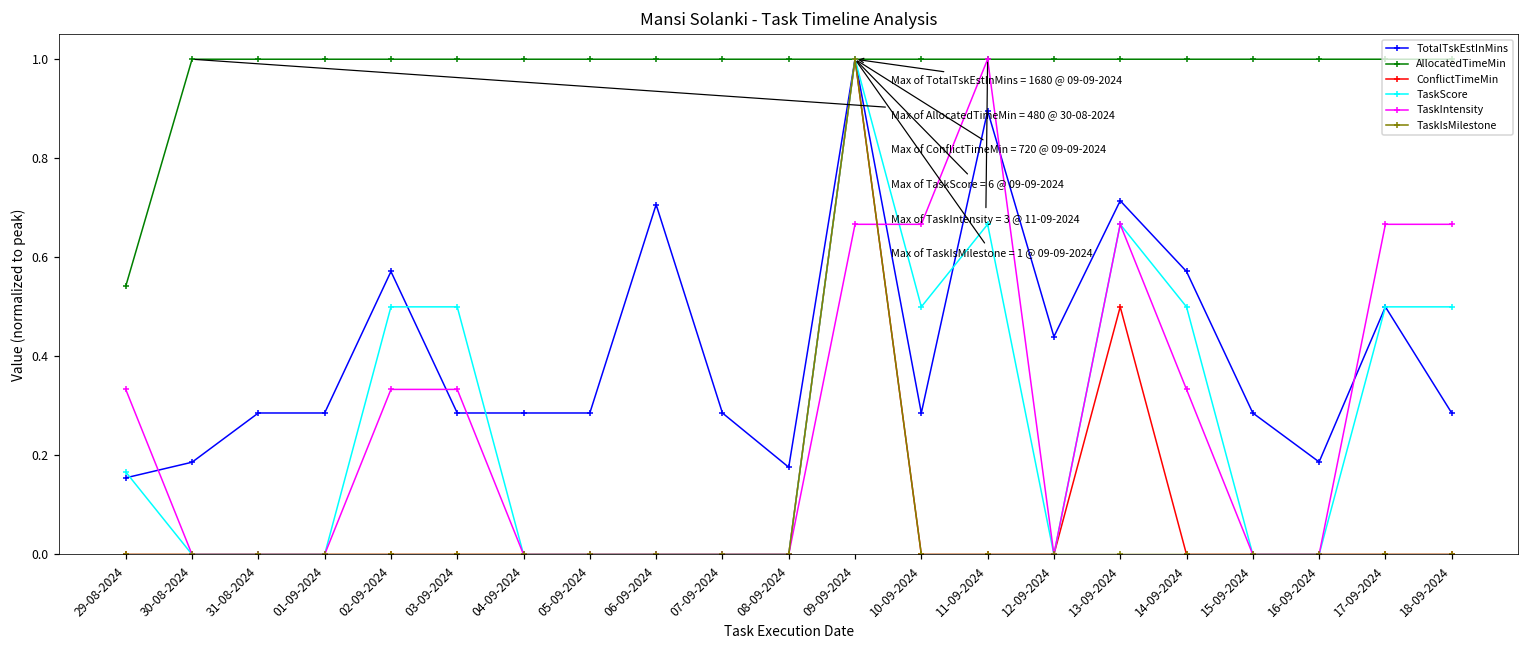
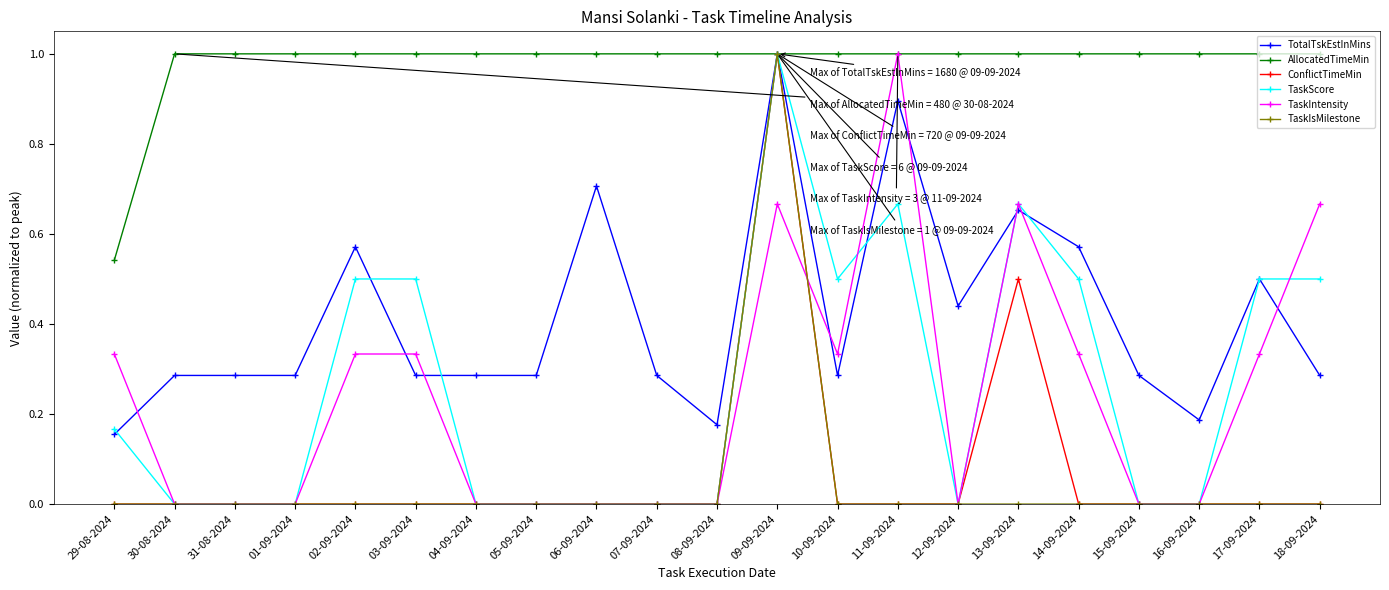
  {
    "TotalTskEstInMins": {
      "29-08-2024": 0.15,
-     "30-08-2024": 0.19,
+     "30-08-2024": 0.29,
      "31-08-2024": 0.29,
      "01-09-2024": 0.29,
      "02-09-2024": 0.57,
      "03-09-2024": 0.29,
      "04-09-2024": 0.29,
      "05-09-2024": 0.29,
      "06-09-2024": 0.71,
      "07-09-2024": 0.29,
      "08-09-2024": 0.18,
      "10-09-2024": 0.29,
      "12-09-2024": 0.44,
-     "13-09-2024": 0.71,
+     "13-09-2024": 0.65,
      "14-09-2024": 0.57,
      "15-09-2024": 0.29,
      "16-09-2024": 0.19,
      "18-09-2024": 0.29
    },
    "AllocatedTimeMin": {
      "29-08-2024": 0.54,
      "30-08-2024": 1.00,
      "14-09-2024": 1.00,
      "15-09-2024": 1.00,
      "16-09-2024": 1.00
    },
    "ConflictTimeMin": {
      "13-09-2024": 0.50
    },
    "TaskScore": {
      "29-08-2024": 0.17,
      "02-09-2024": 0.50,
      "03-09-2024": 0.50,
      "10-09-2024": 0.50,
      "14-09-2024": 0.50,
      "18-09-2024": 0.50
    },
    "TaskIntensity": {
      "29-08-2024": 0.33,
      "02-09-2024": 0.33,
      "03-09-2024": 0.33,
      "09-09-2024": 0.67,
-     "10-09-2024": 0.67,
+     "10-09-2024": 0.33,
      "14-09-2024": 0.33,
-     "17-09-2024": 0.67,
+     "17-09-2024": 0.33,
      "18-09-2024": 0.67
    },
    "TaskIsMilestone": {
      "13-09-2024": 0.00
    }
  }
